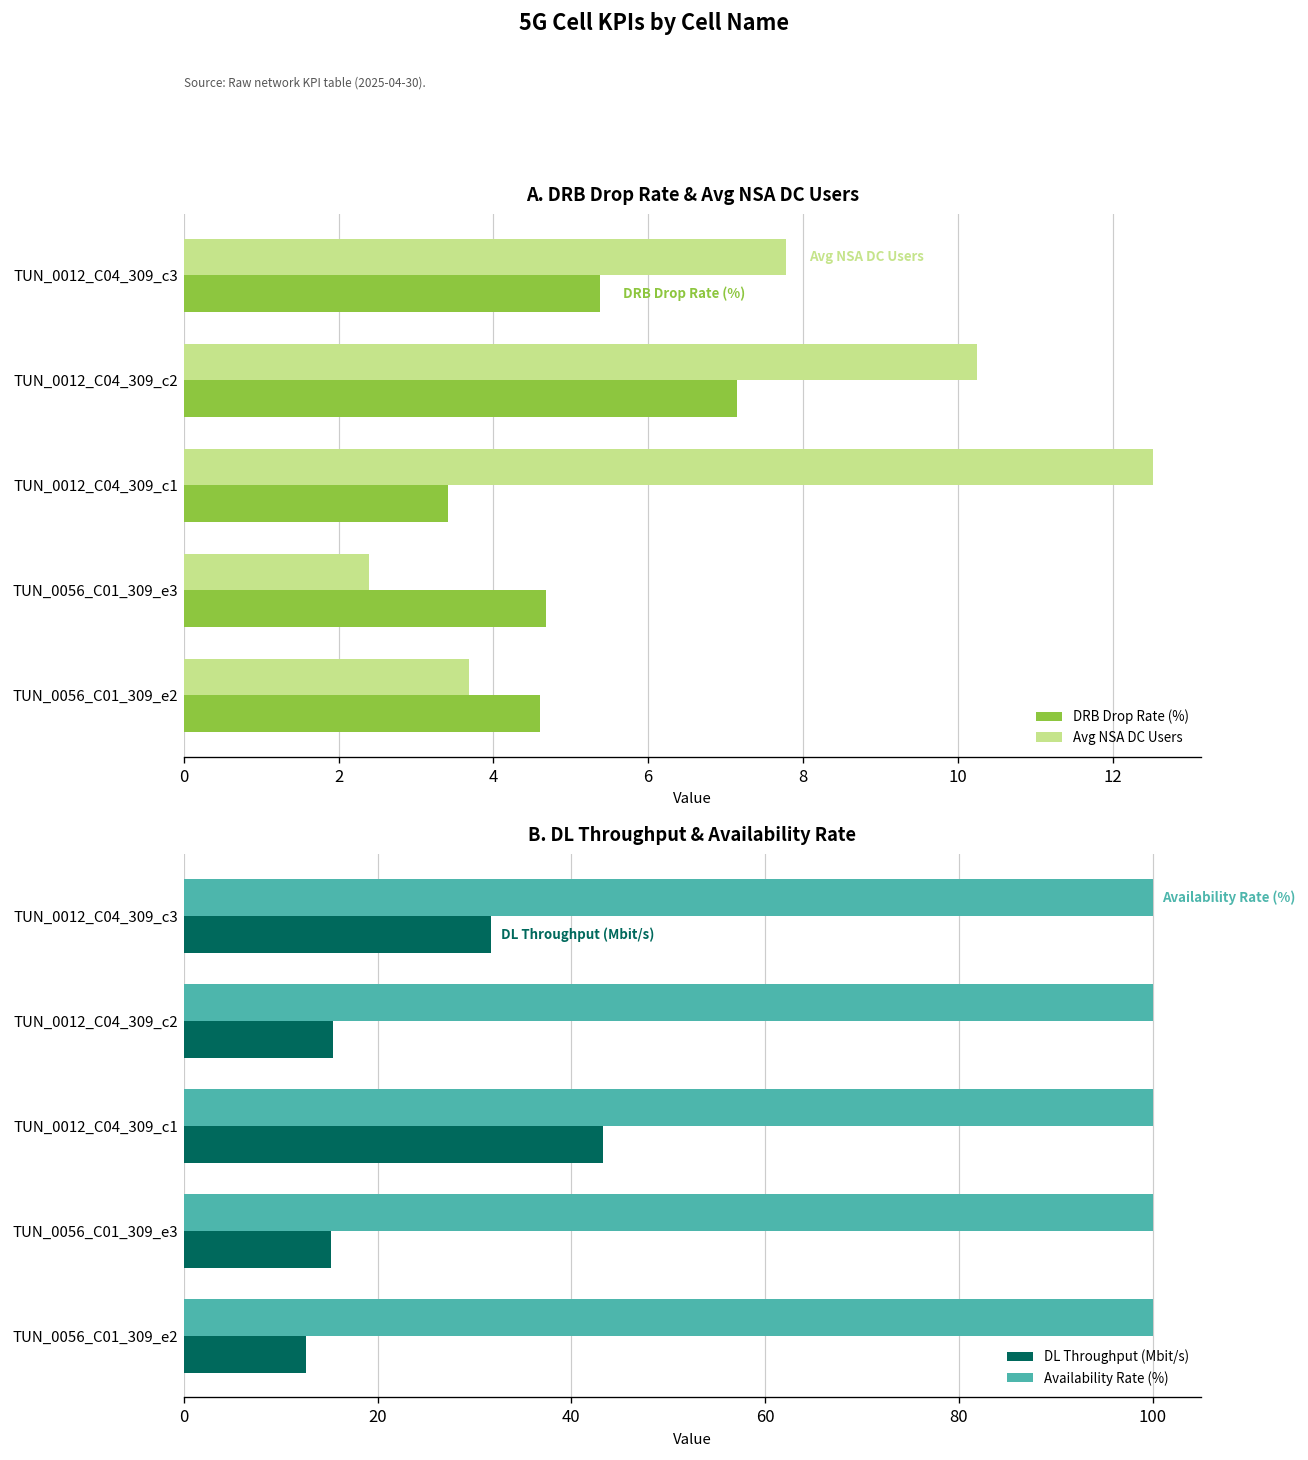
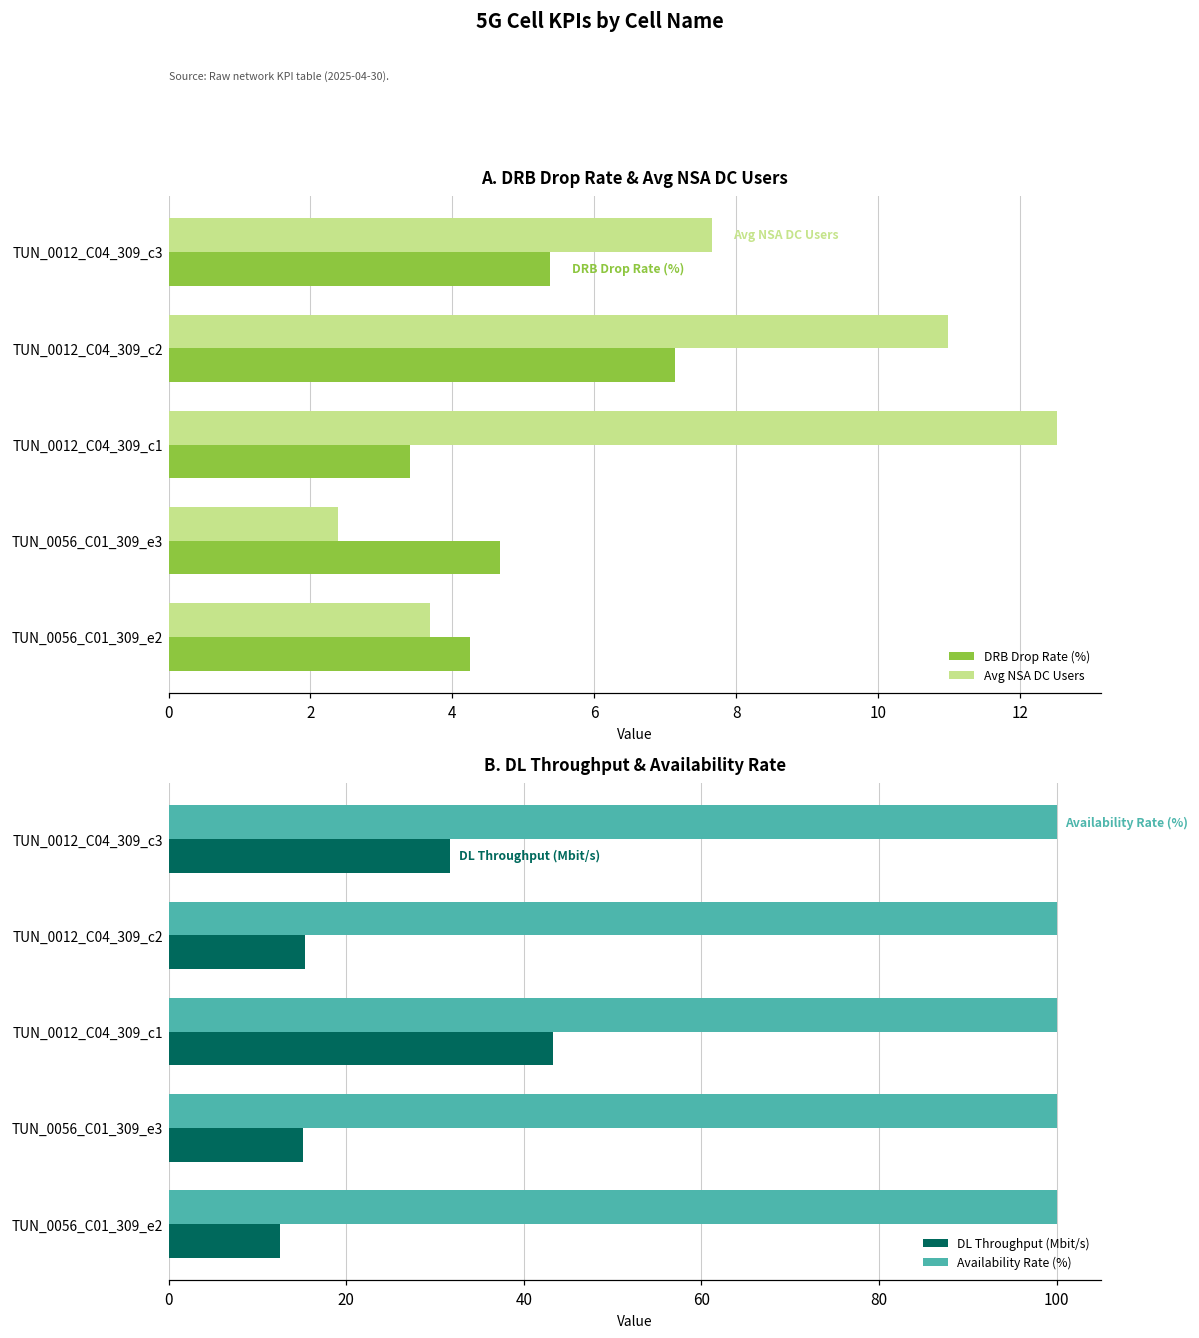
  {
    "A. DRB Drop Rate & Avg NSA DC Users": {
      "DRB Drop Rate (%)": {
        "TUN_0012_C04_309_c3": 5.4,
        "TUN_0012_C04_309_c2": 7.1,
        "TUN_0012_C04_309_c1": 3.4,
        "TUN_0056_C01_309_e3": 4.7,
-       "TUN_0056_C01_309_e2": 4.6
+       "TUN_0056_C01_309_e2": 4.3
      },
      "Avg NSA DC Users": {
-       "TUN_0012_C04_309_c3": 7.8,
-       "TUN_0012_C04_309_c2": 10.3,
+       "TUN_0012_C04_309_c3": 7.7,
+       "TUN_0012_C04_309_c2": 11.0,
        "TUN_0012_C04_309_c1": 12.5,
        "TUN_0056_C01_309_e3": 2.4,
        "TUN_0056_C01_309_e2": 3.7
      }
    },
    "B. DL Throughput & Availability Rate": {
      "DL Throughput (Mbit/s)": {
        "TUN_0012_C04_309_c3": 32,
        "TUN_0012_C04_309_c2": 15,
        "TUN_0012_C04_309_c1": 43,
        "TUN_0056_C01_309_e3": 15,
        "TUN_0056_C01_309_e2": 13
      },
      "Availability Rate (%)": {
        "TUN_0012_C04_309_c3": 100,
        "TUN_0012_C04_309_c2": 100,
        "TUN_0012_C04_309_c1": 100,
        "TUN_0056_C01_309_e3": 100,
        "TUN_0056_C01_309_e2": 100
      }
    }
  }
